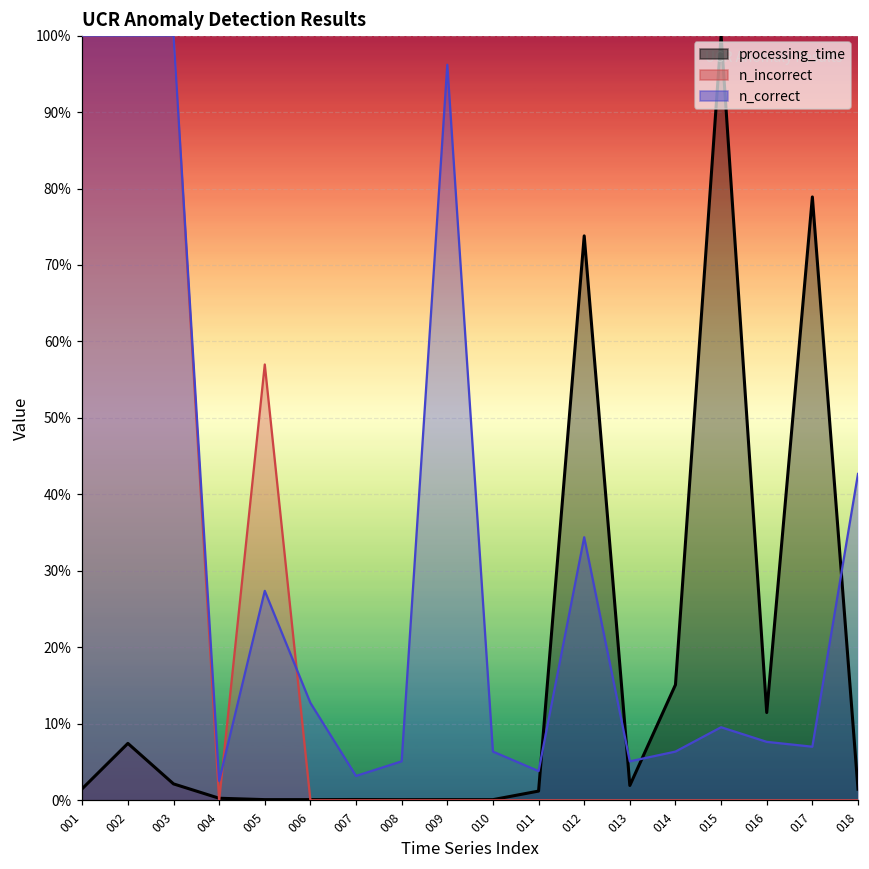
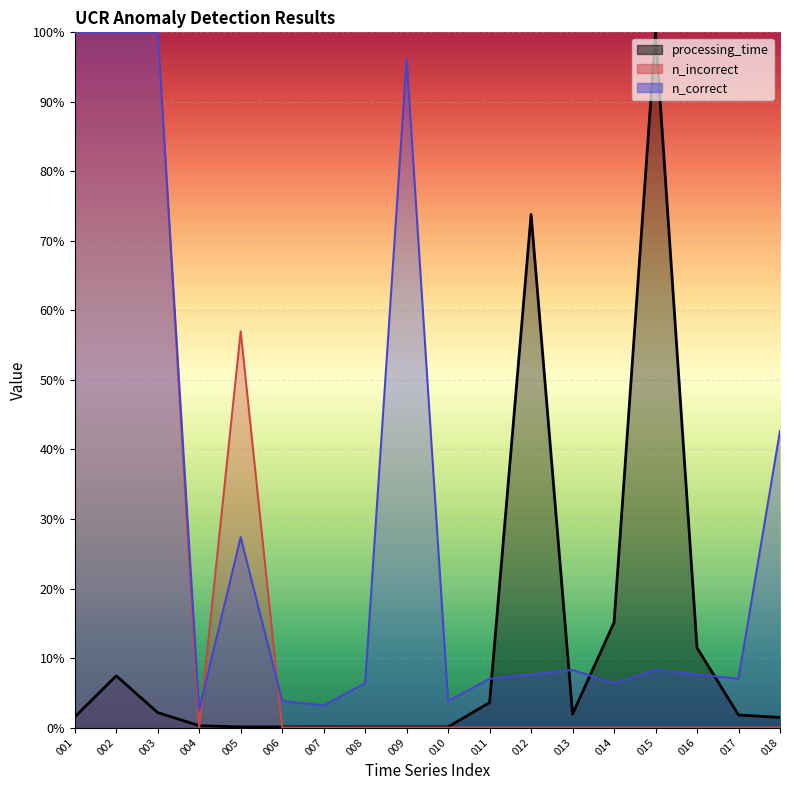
  {
    "processing_time": {
      "001": "2%",
      "002": "7%",
      "003": "2%",
      "005": "0%",
-     "011": "1%",
+     "011": "4%",
      "012": "74%",
      "013": "2%",
      "014": "15%",
      "015": "100%",
      "016": "11%",
-     "017": "79%",
+     "017": "2%",
      "018": "1%"
    },
    "n_incorrect": {
      "005": "57%",
      "011": "0%",
      "012": "0%",
      "013": "0%",
      "014": "0%",
      "015": "0%",
      "016": "0%",
      "017": "0%",
      "018": "0%"
    },
    "n_correct": {
      "004": "3%",
      "005": "27%",
-     "006": "13%",
+     "006": "4%",
      "007": "3%",
-     "008": "5%",
+     "008": "6%",
      "009": "96%",
-     "010": "6%",
-     "011": "4%",
-     "012": "34%",
-     "013": "5%",
+     "010": "4%",
+     "011": "7%",
+     "012": "8%",
+     "013": "8%",
      "014": "6%",
-     "015": "10%",
+     "015": "8%",
      "016": "8%",
      "017": "7%",
      "018": "43%"
    }
  }
